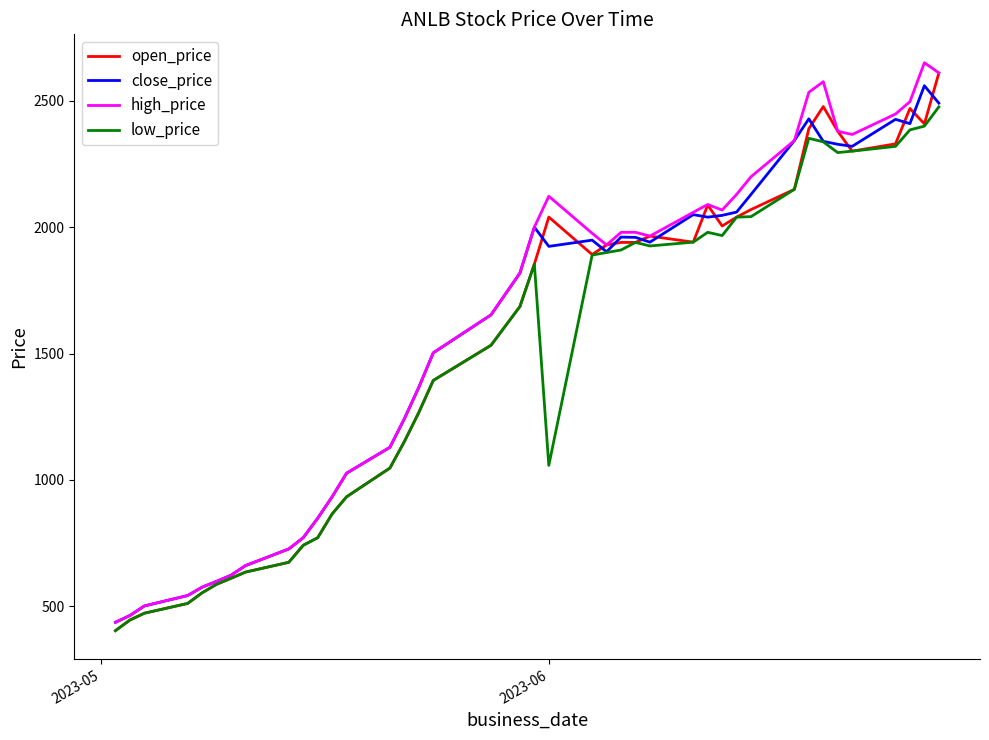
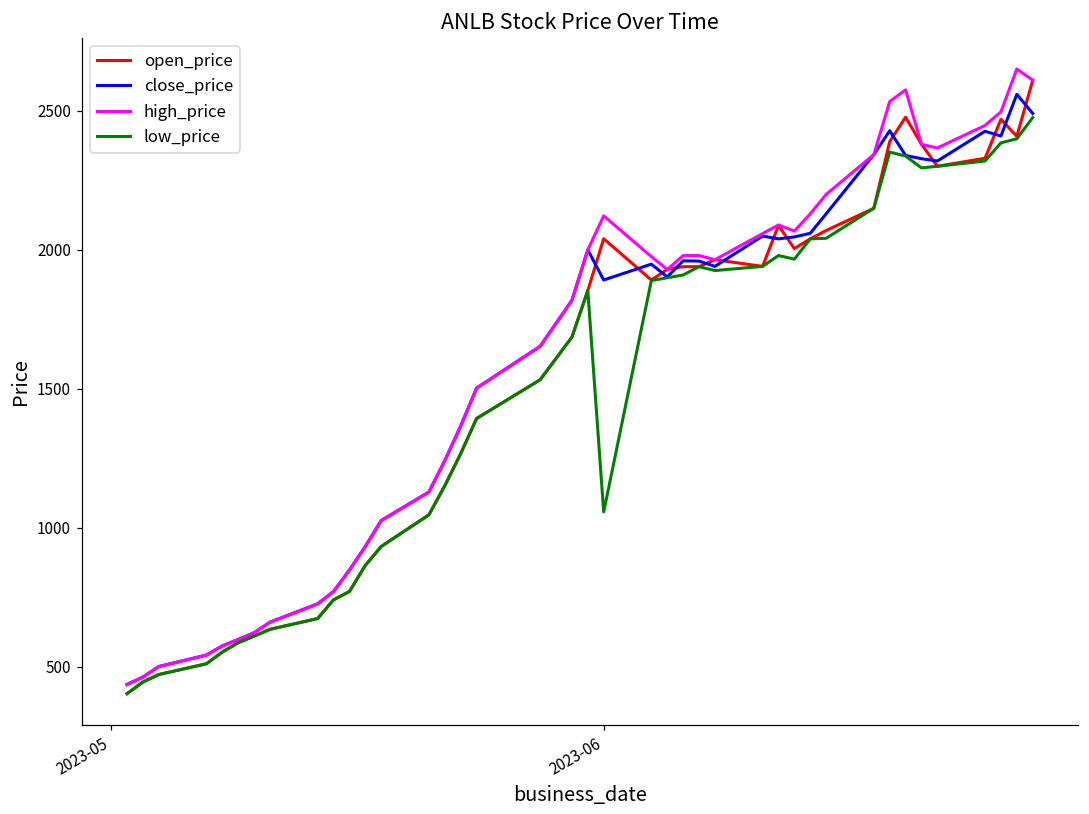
  {
    "open_price": {
      "2023-06": 2040
    },
    "close_price": {
-     "2023-06": 1920
+     "2023-06": 1890
    },
    "high_price": {
      "2023-06": 2120
    },
    "low_price": {
      "2023-06": 1060
    }
  }
